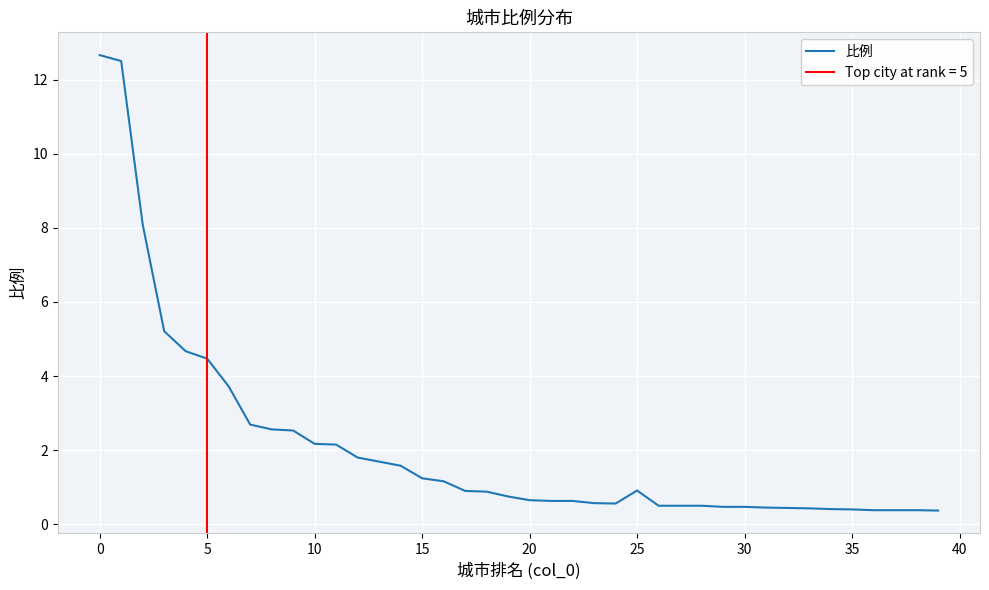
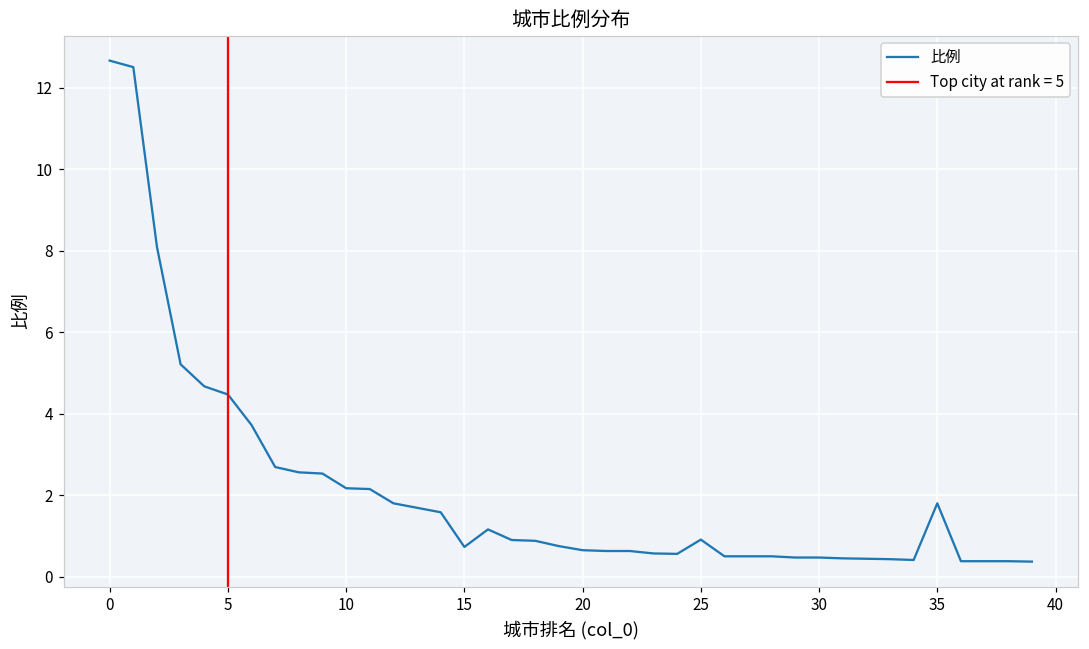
  {
    "0": 12.7,
    "5": 4.5,
    "10": 2.2,
-   "15": 1.2,
+   "15": 0.7,
    "20": 0.7,
    "25": 0.9,
    "30": 0.5,
-   "35": 0.4
+   "35": 1.8
  }
